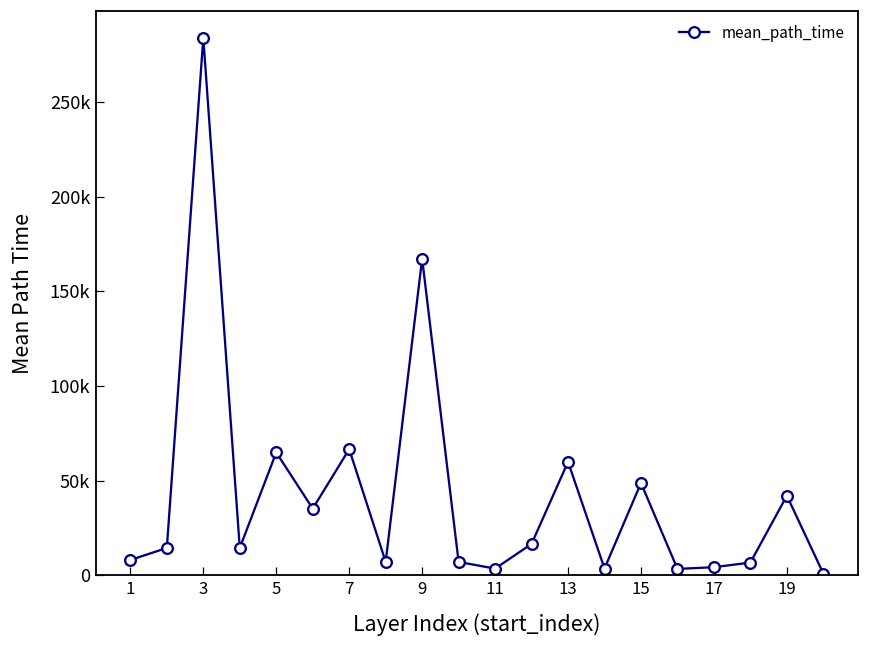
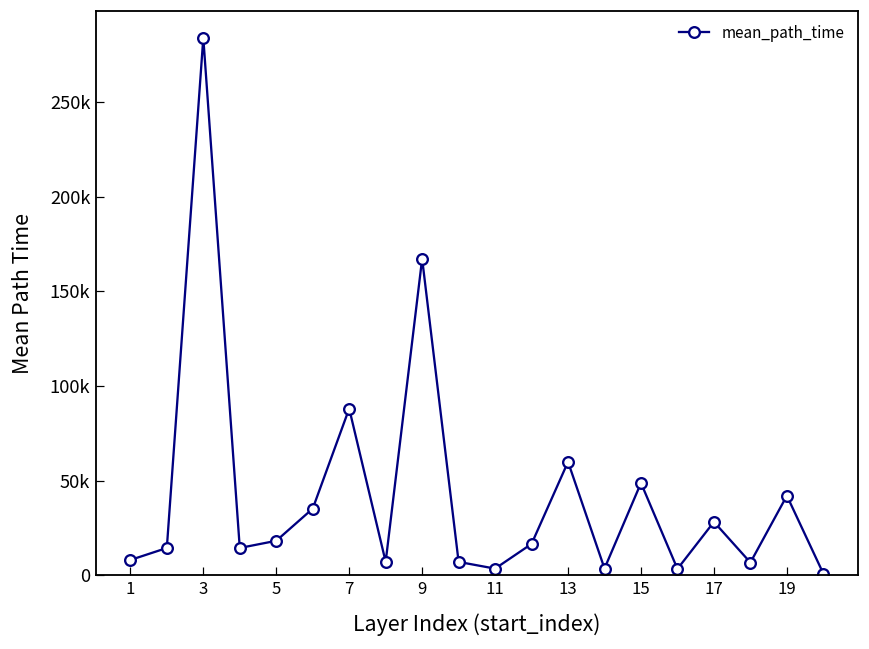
  {
    "1": 8000,
    "3": 284000,
-   "5": 65000,
-   "7": 67000,
+   "5": 18000,
+   "7": 88000,
    "9": 167000,
    "11": 4000,
    "13": 60000,
    "15": 49000,
-   "17": 4000,
+   "17": 28000,
    "19": 42000
  }
